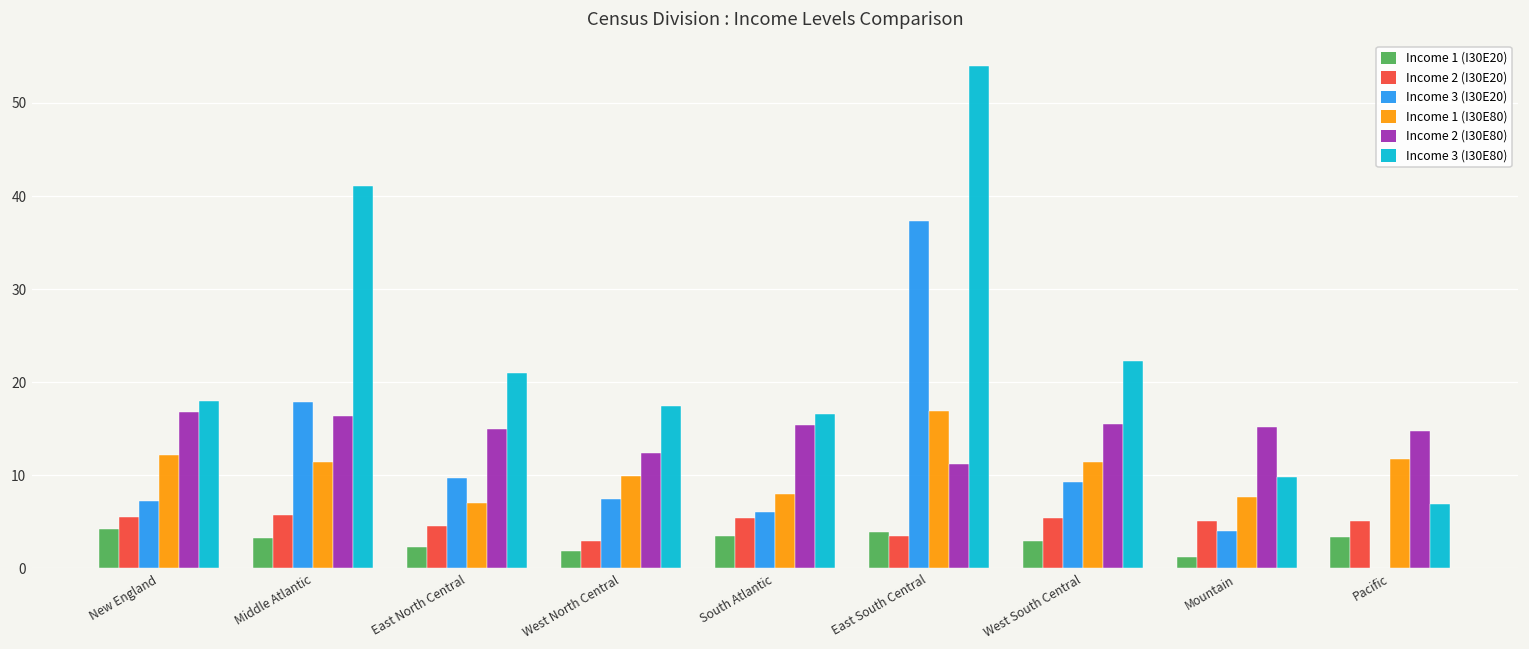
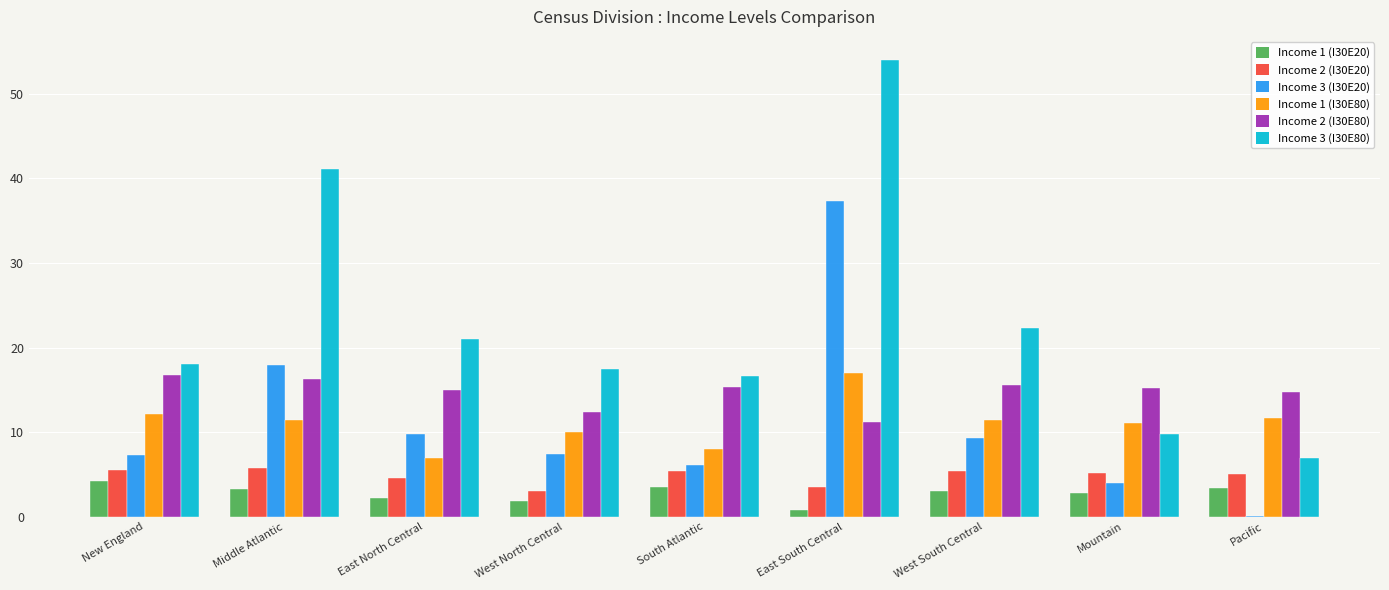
  {
    "Income 1 (I30E20)": {
      "New England": 4,
      "Middle Atlantic": 3,
      "East North Central": 2,
      "West North Central": 2,
      "South Atlantic": 3,
-     "East South Central": 4,
+     "East South Central": 1,
      "West South Central": 3,
-     "Mountain": 1,
+     "Mountain": 3,
      "Pacific": 3
    },
    "Income 2 (I30E20)": {
      "New England": 6,
      "Middle Atlantic": 6,
      "East North Central": 5,
      "West North Central": 3,
      "South Atlantic": 5,
      "East South Central": 3,
      "West South Central": 5,
      "Mountain": 5,
      "Pacific": 5
    },
    "Income 1 (I30E80)": {
      "New England": 12,
      "Middle Atlantic": 11,
      "East North Central": 7,
      "West North Central": 10,
      "South Atlantic": 8,
      "East South Central": 17,
      "West South Central": 11,
-     "Mountain": 8,
+     "Mountain": 11,
      "Pacific": 12
    },
    "Income 2 (I30E80)": {
      "New England": 17,
      "Middle Atlantic": 16,
      "East North Central": 15,
      "West North Central": 12,
      "South Atlantic": 15,
      "East South Central": 11,
      "West South Central": 16,
      "Mountain": 15,
      "Pacific": 15
    }
  }
